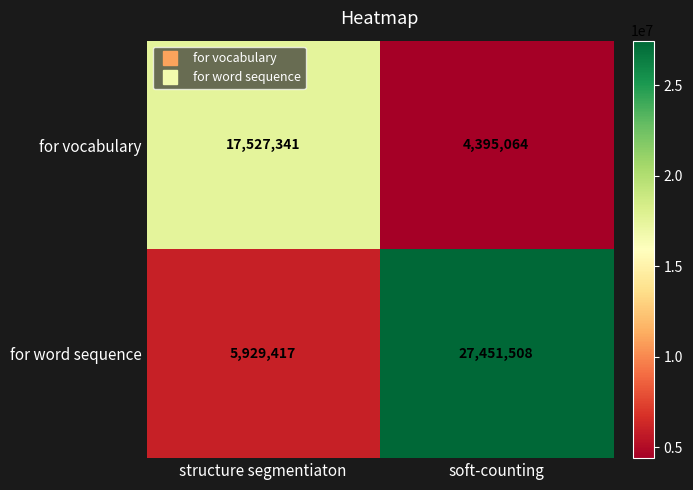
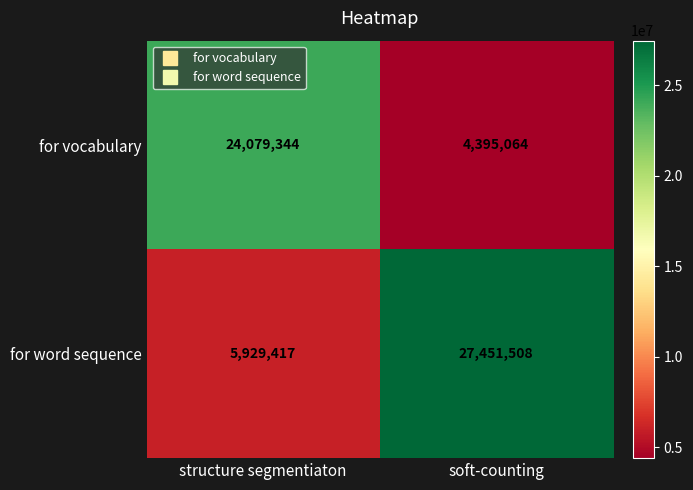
  {
    "for vocabulary": {
-     "structure segmentiaton": "17,527,341",
+     "structure segmentiaton": "24,079,344",
      "soft-counting": "4,395,064"
    },
    "for word sequence": {
      "structure segmentiaton": "5,929,417",
      "soft-counting": "27,451,508"
    }
  }
